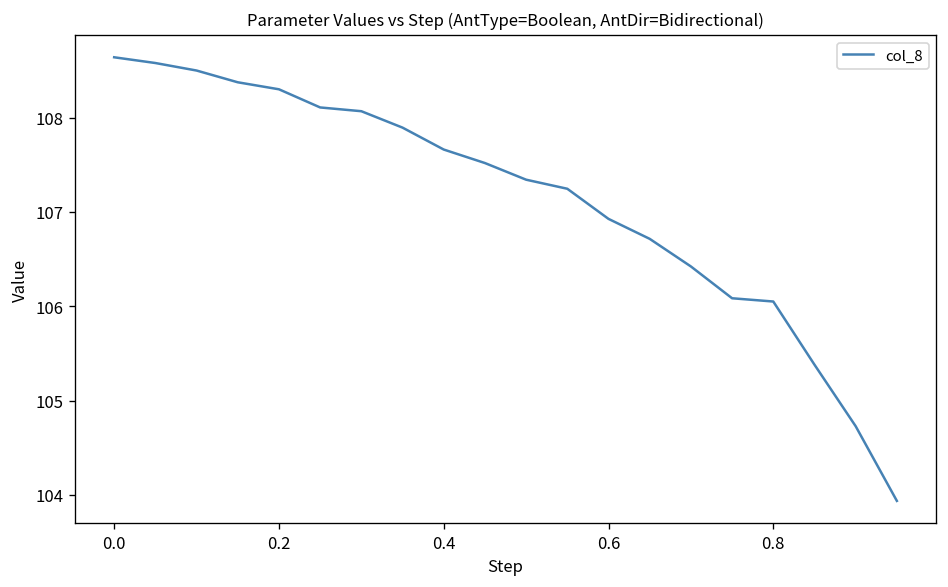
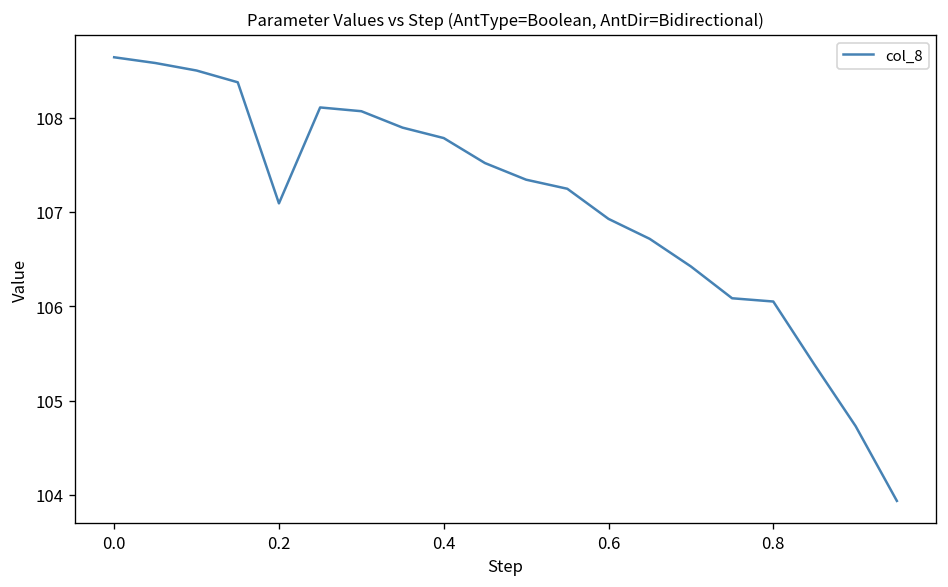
  {
    "0.0": 108.6,
-   "0.2": 108.3,
-   "0.4": 107.7,
+   "0.2": 107.1,
+   "0.4": 107.8,
    "0.6": 106.9,
    "0.8": 106.1
  }
